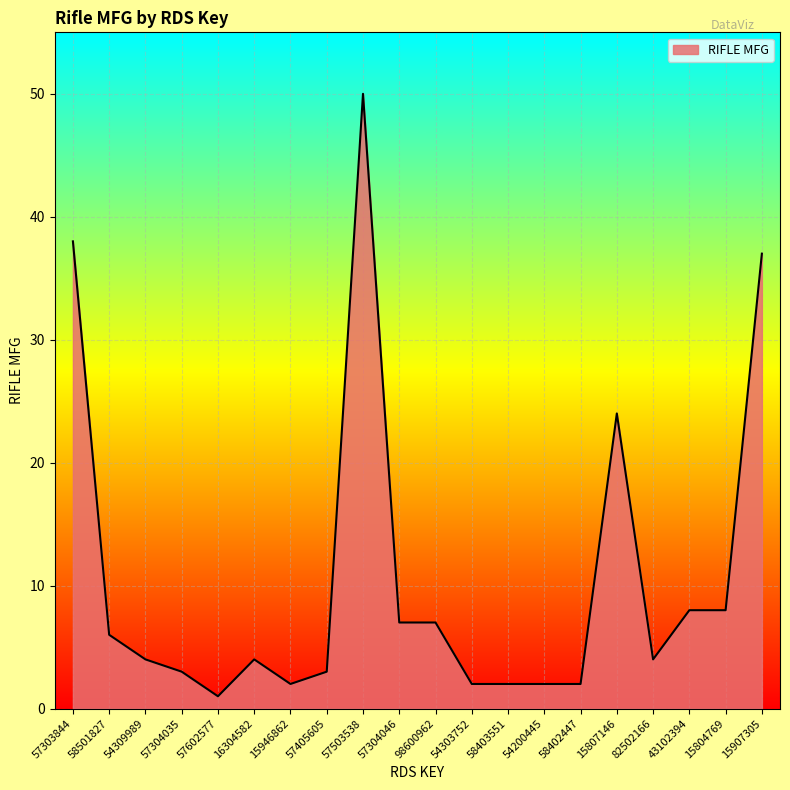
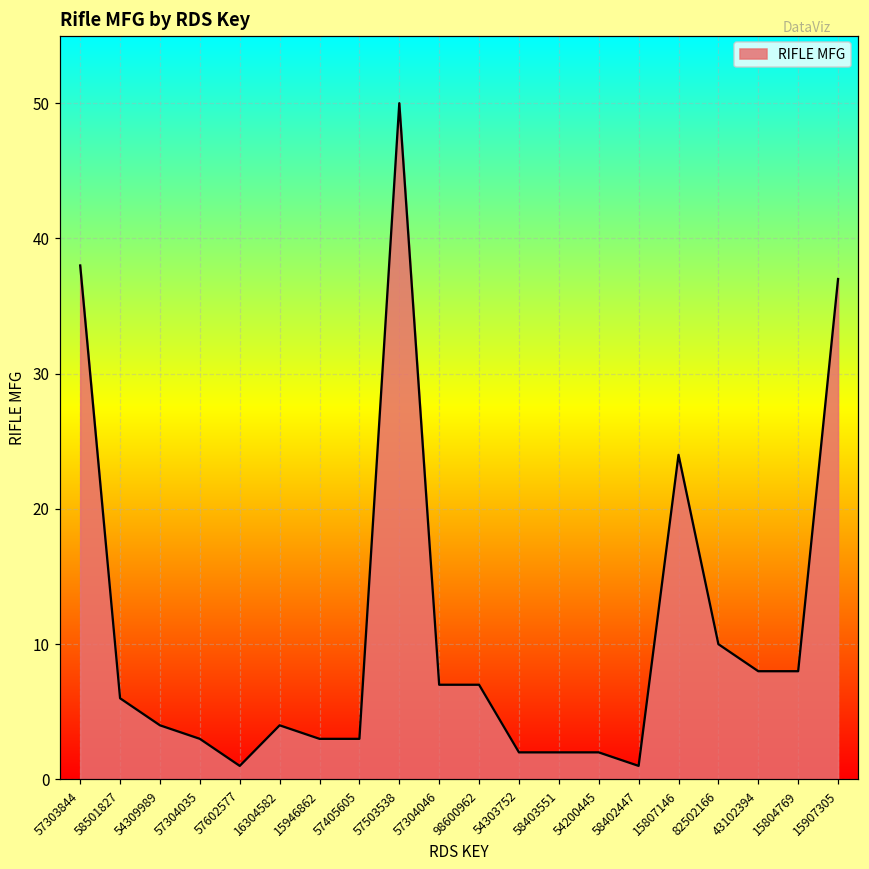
  {
    "57303844": 38,
    "58501827": 6,
    "54309989": 4,
    "57304035": 3,
    "57602577": 1,
    "16304582": 4,
-   "15946862": 2,
+   "15946862": 3,
    "57405605": 3,
    "57503538": 50,
    "57304046": 7,
    "98600962": 7,
    "54303752": 2,
    "58403551": 2,
    "54200445": 2,
-   "58402447": 2,
+   "58402447": 1,
    "15807146": 24,
-   "82502166": 4,
+   "82502166": 10,
    "43102394": 8,
    "15804769": 8,
    "15907305": 37
  }
